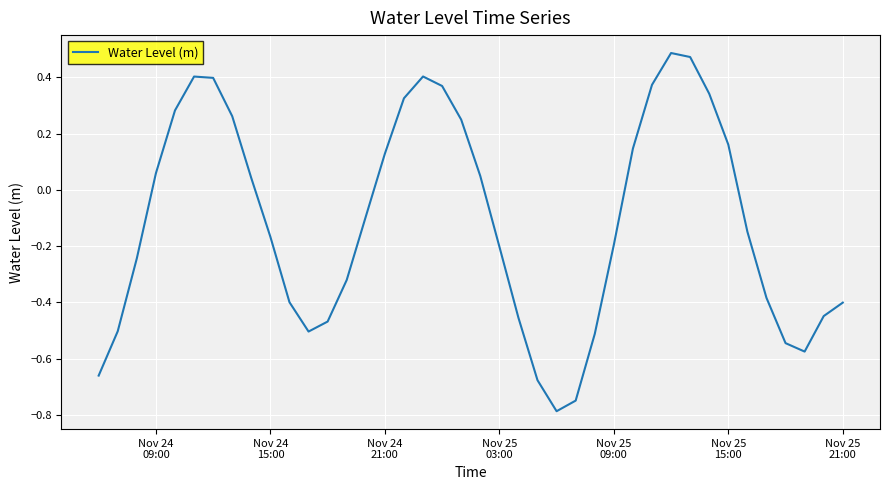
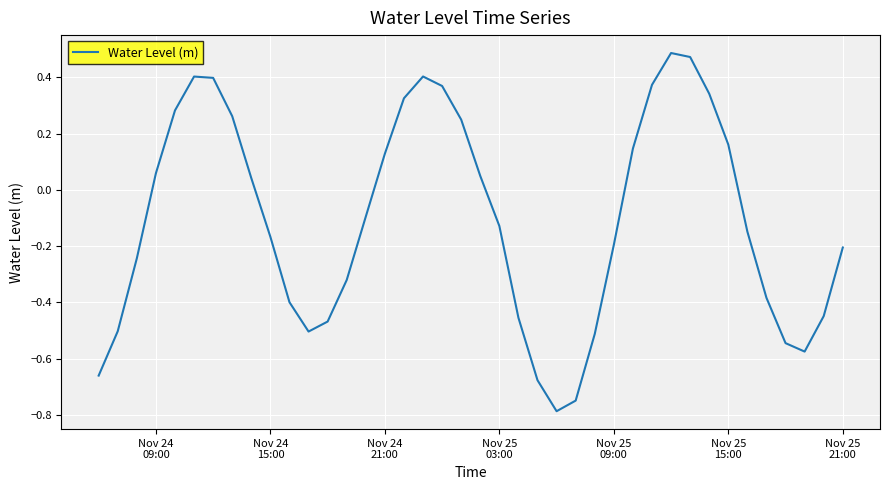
  {
    "Nov 24 09:00": 0.06,
    "Nov 24 15:00": -0.17,
    "Nov 24 21:00": 0.13,
-   "Nov 25 03:00": -0.20,
+   "Nov 25 03:00": -0.13,
    "Nov 25 09:00": -0.20,
    "Nov 25 15:00": 0.16,
-   "Nov 25 21:00": -0.40
+   "Nov 25 21:00": -0.20
  }
